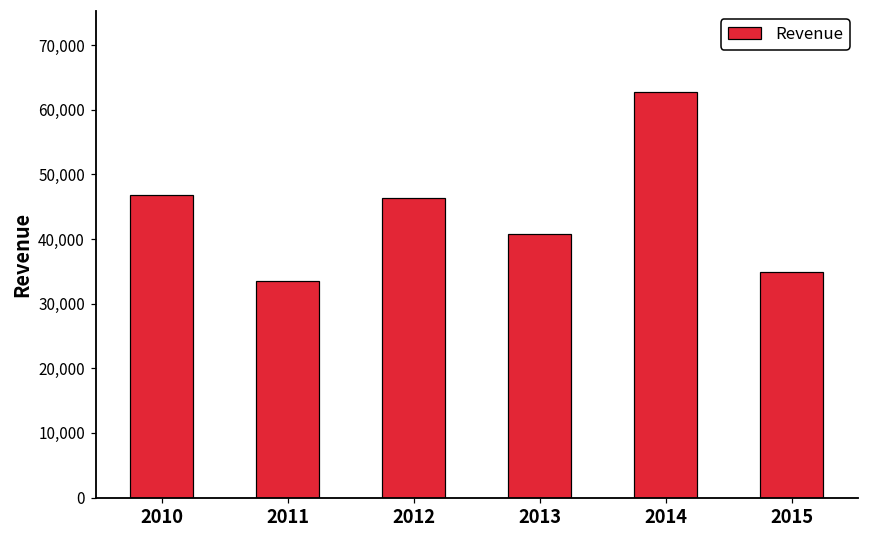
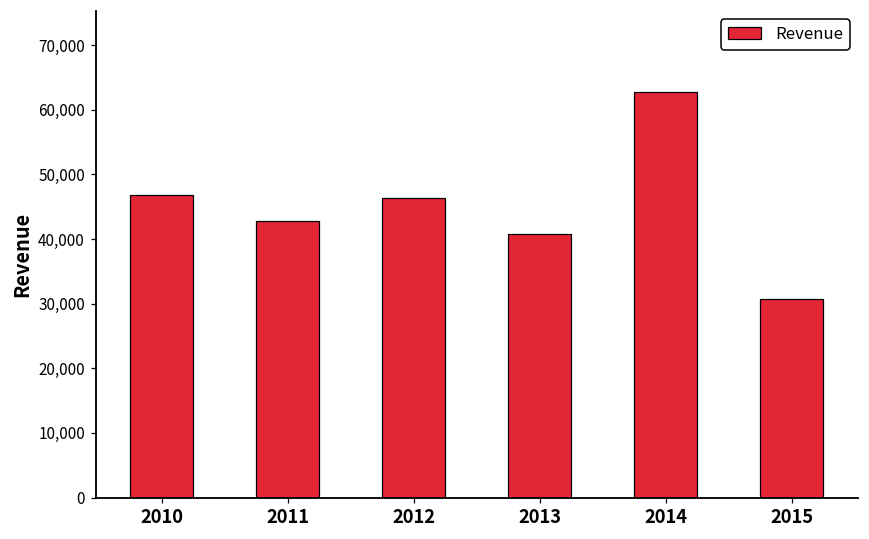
  {
    "2010": "47,000",
-   "2011": "34,000",
+   "2011": "43,000",
    "2012": "46,000",
    "2013": "41,000",
    "2014": "63,000",
-   "2015": "35,000"
+   "2015": "31,000"
  }
